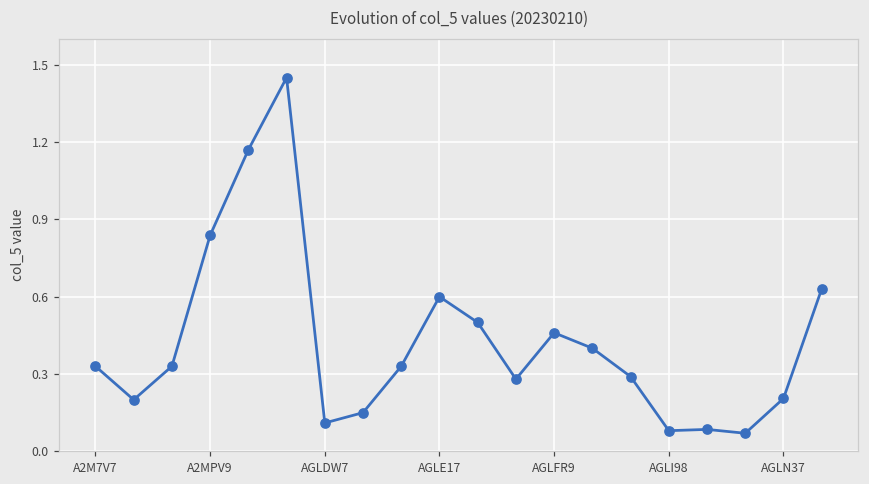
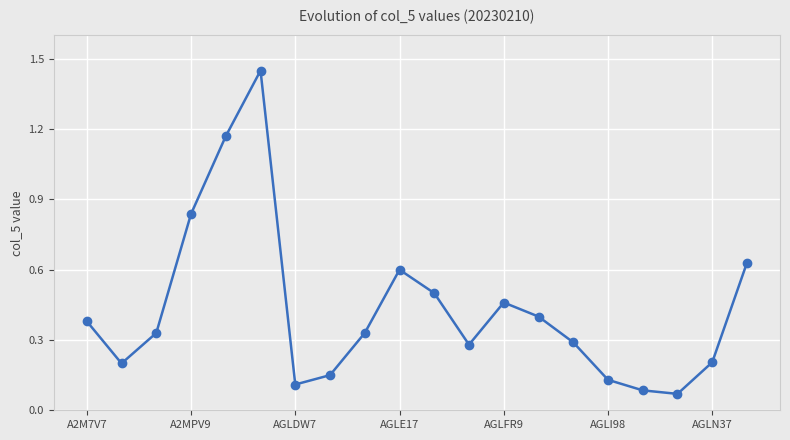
  {
-   "A2M7V7": 0.33,
+   "A2M7V7": 0.38,
    "A2MPV9": 0.84,
    "AGLDW7": 0.11,
    "AGLE17": 0.60,
    "AGLFR9": 0.46,
-   "AGLI98": 0.08,
+   "AGLI98": 0.13,
    "AGLN37": 0.21
  }
